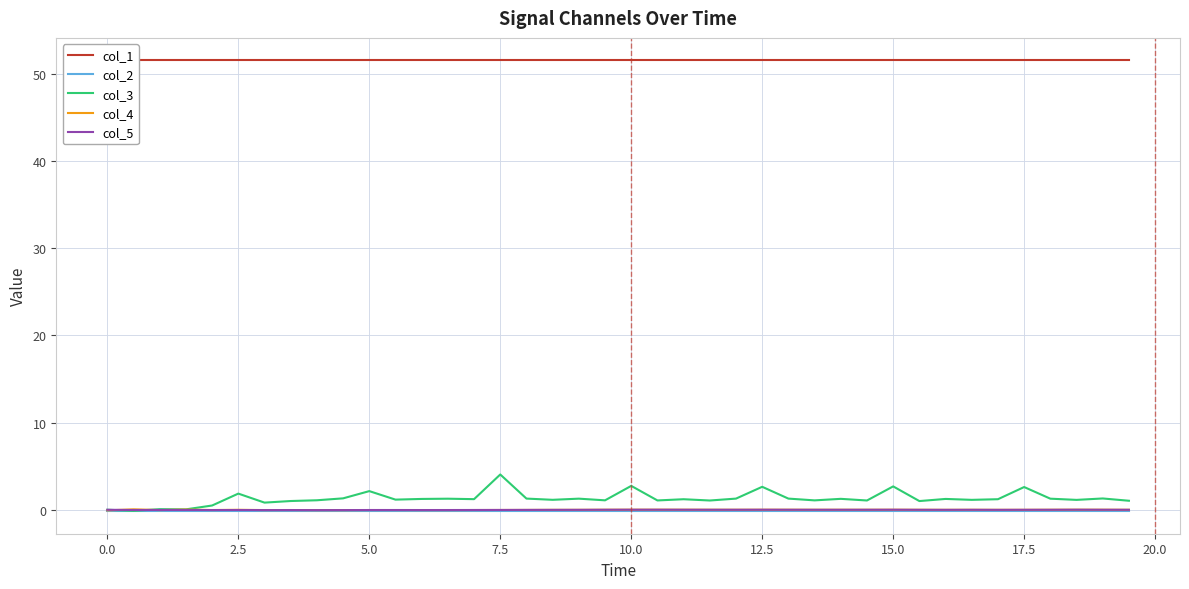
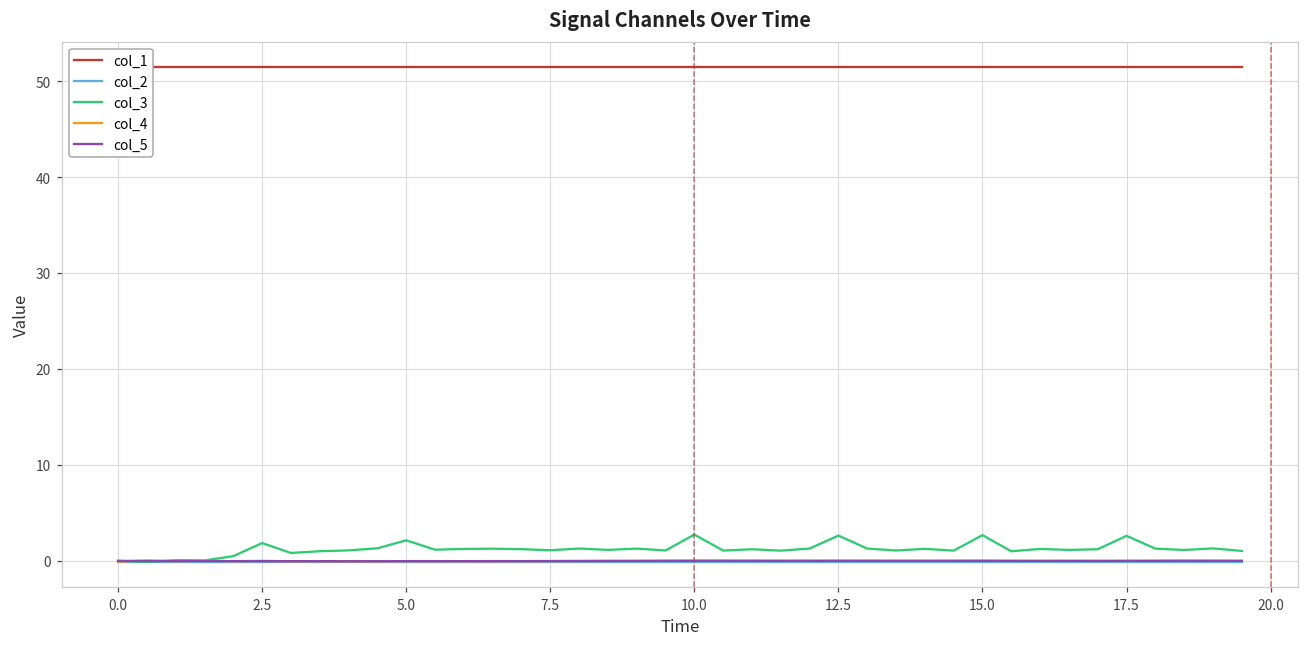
  {
    "col_1": {
      "2.5": 52,
      "5.0": 52,
      "7.5": 52,
      "10.0": 52,
      "12.5": 52,
      "15.0": 52,
      "17.5": 52
    },
    "col_3": {
      "2.5": 2,
      "5.0": 2,
-     "7.5": 4,
+     "7.5": 1,
      "10.0": 3,
      "12.5": 3,
      "15.0": 3,
      "17.5": 3
    }
  }
